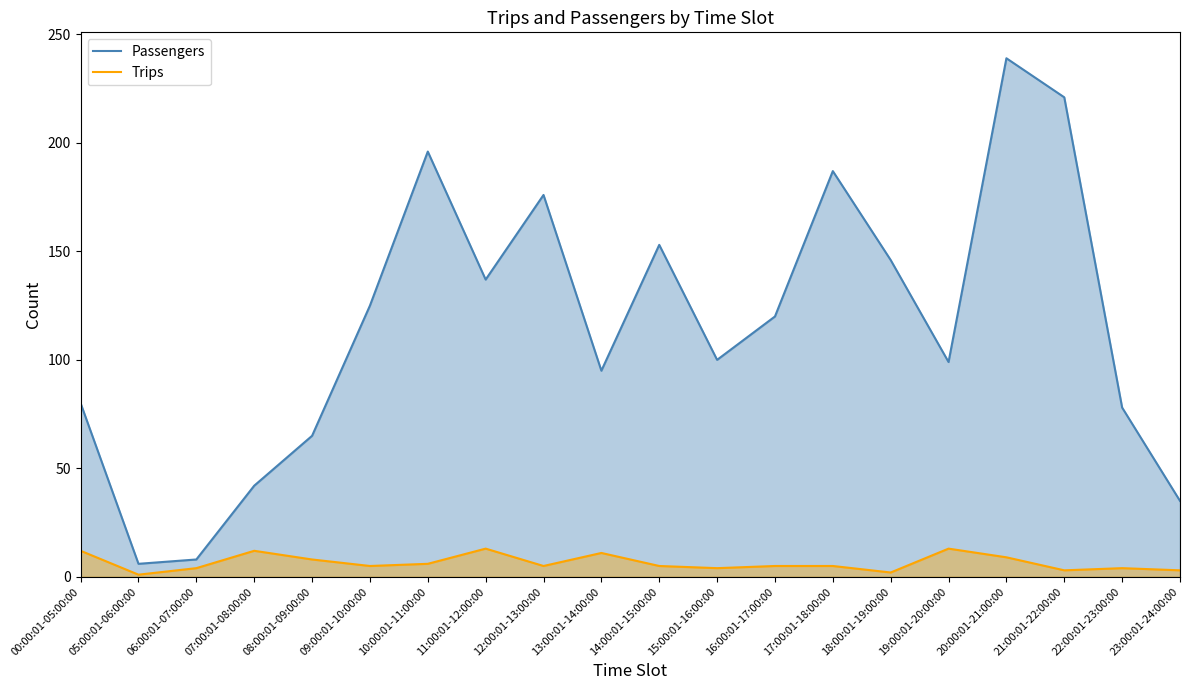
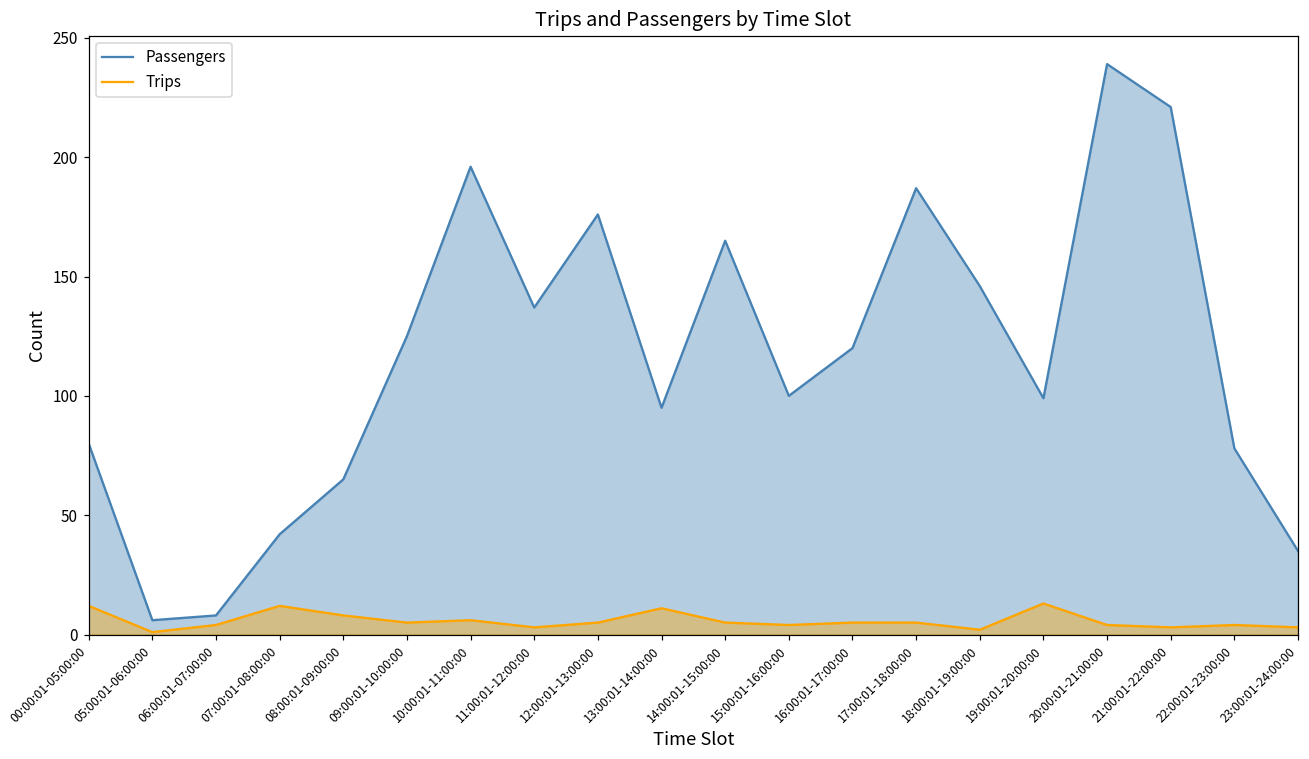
  {
    "Passengers": {
      "00:00:01-05:00:00": 80,
      "05:00:01-06:00:00": 6,
      "06:00:01-07:00:00": 8,
      "07:00:01-08:00:00": 42,
      "08:00:01-09:00:00": 65,
      "09:00:01-10:00:00": 125,
      "10:00:01-11:00:00": 196,
      "11:00:01-12:00:00": 137,
      "12:00:01-13:00:00": 176,
      "13:00:01-14:00:00": 95,
-     "14:00:01-15:00:00": 153,
+     "14:00:01-15:00:00": 165,
      "15:00:01-16:00:00": 100,
      "16:00:01-17:00:00": 120,
      "17:00:01-18:00:00": 187,
      "18:00:01-19:00:00": 146,
      "19:00:01-20:00:00": 99,
      "20:00:01-21:00:00": 239,
      "21:00:01-22:00:00": 221,
      "22:00:01-23:00:00": 78,
      "23:00:01-24:00:00": 35
    },
    "Trips": {
      "00:00:01-05:00:00": 12,
      "05:00:01-06:00:00": 1,
      "06:00:01-07:00:00": 4,
      "07:00:01-08:00:00": 12,
      "08:00:01-09:00:00": 8,
      "09:00:01-10:00:00": 5,
      "10:00:01-11:00:00": 6,
-     "11:00:01-12:00:00": 13,
+     "11:00:01-12:00:00": 3,
      "12:00:01-13:00:00": 5,
      "13:00:01-14:00:00": 11,
      "14:00:01-15:00:00": 5,
      "15:00:01-16:00:00": 4,
      "16:00:01-17:00:00": 5,
      "17:00:01-18:00:00": 5,
      "18:00:01-19:00:00": 2,
      "19:00:01-20:00:00": 13,
-     "20:00:01-21:00:00": 9,
+     "20:00:01-21:00:00": 4,
      "21:00:01-22:00:00": 3,
      "22:00:01-23:00:00": 4,
      "23:00:01-24:00:00": 3
    }
  }
